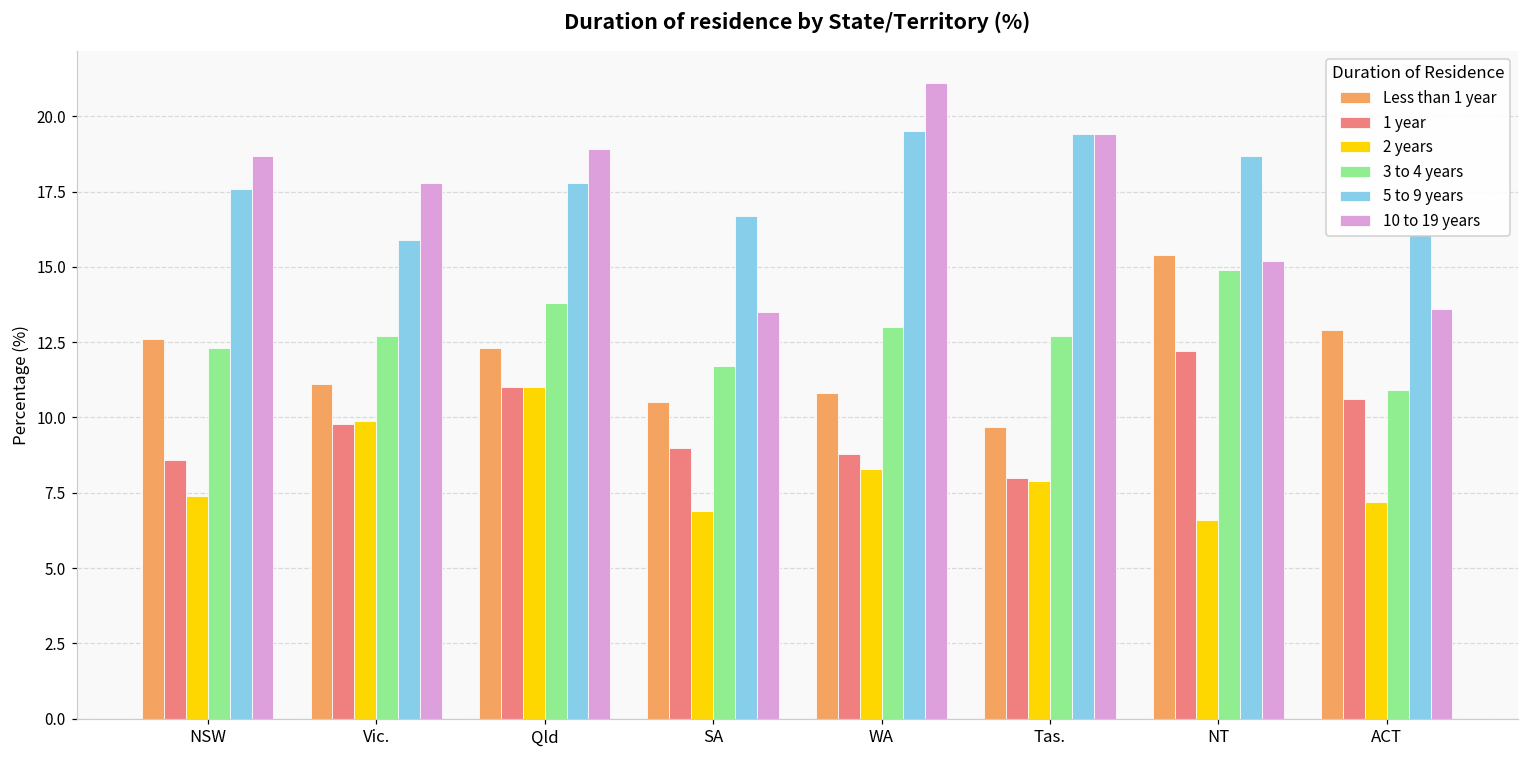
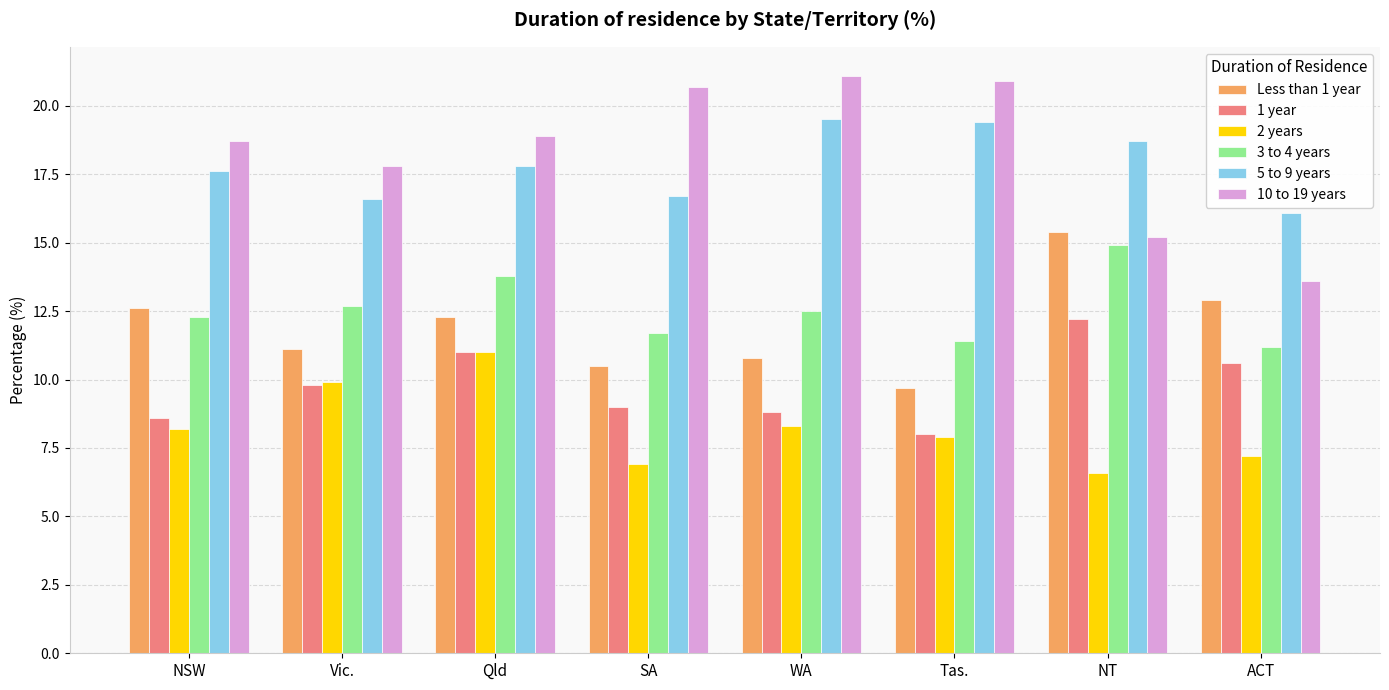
  {
    "2 years": {
-     "NSW": 7.4,
+     "NSW": 8.2,
      "Vic.": 9.9,
      "Qld": 11.0,
      "SA": 6.9,
      "WA": 8.3,
      "Tas.": 7.9,
      "NT": 6.6,
      "ACT": 7.2
    },
    "3 to 4 years": {
      "NSW": 12.3,
      "Vic.": 12.7,
      "Qld": 13.8,
      "SA": 11.7,
-     "WA": 13.0,
-     "Tas.": 12.7,
+     "WA": 12.5,
+     "Tas.": 11.4,
      "NT": 14.9,
-     "ACT": 10.9
+     "ACT": 11.2
    },
    "5 to 9 years": {
      "NSW": 17.6,
-     "Vic.": 15.9,
+     "Vic.": 16.6,
      "Qld": 17.8,
      "SA": 16.7,
      "WA": 19.5,
      "Tas.": 19.4,
      "NT": 18.7,
      "ACT": 16.1
    },
    "10 to 19 years": {
      "NSW": 18.7,
      "Vic.": 17.8,
      "Qld": 18.9,
-     "SA": 13.5,
+     "SA": 20.7,
      "WA": 21.1,
-     "Tas.": 19.4,
+     "Tas.": 20.9,
      "NT": 15.2,
      "ACT": 13.6
    }
  }
